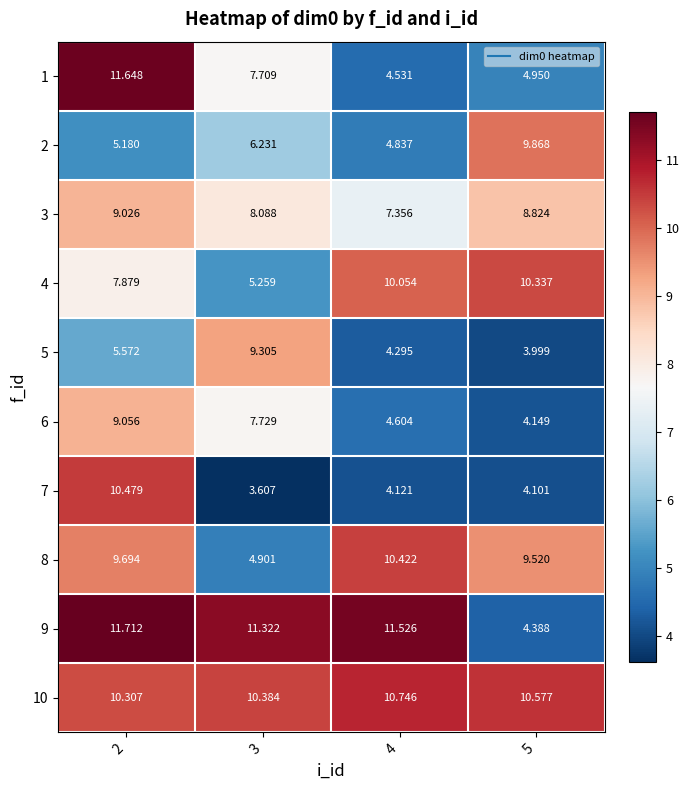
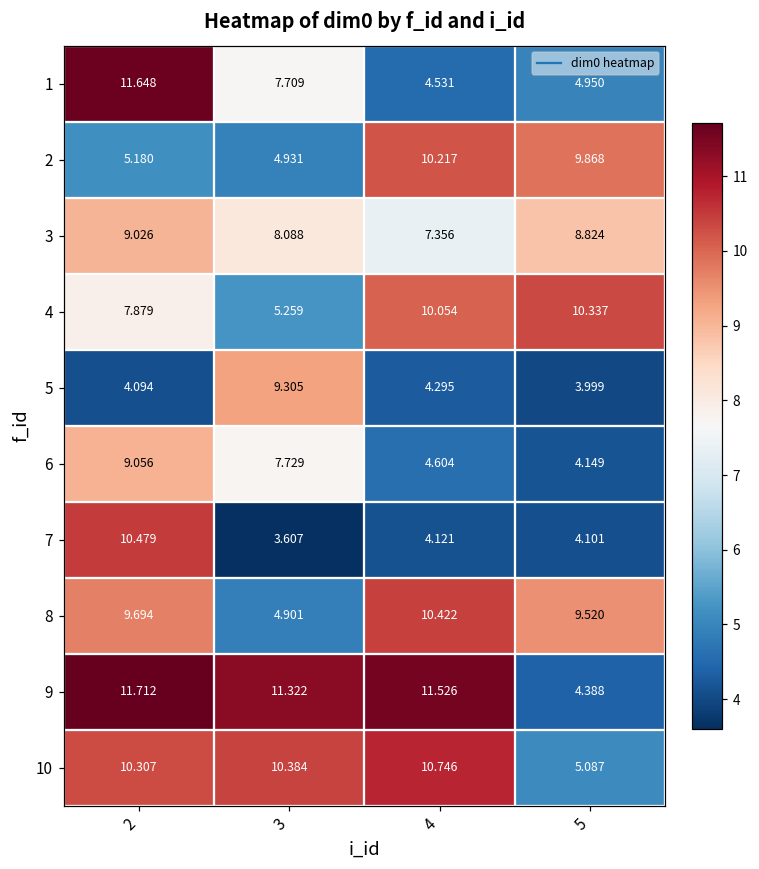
  {
    "1": {
      "2": 11.648,
      "3": 7.709,
      "4": 4.531,
      "5": 4.950
    },
    "2": {
      "2": 5.180,
-     "3": 6.231,
-     "4": 4.837,
+     "3": 4.931,
+     "4": 10.217,
      "5": 9.868
    },
    "3": {
      "2": 9.026,
      "3": 8.088,
      "4": 7.356,
      "5": 8.824
    },
    "4": {
      "2": 7.879,
      "3": 5.259,
      "4": 10.054,
      "5": 10.337
    },
    "5": {
-     "2": 5.572,
+     "2": 4.094,
      "3": 9.305,
      "4": 4.295,
      "5": 3.999
    },
    "6": {
      "2": 9.056,
      "3": 7.729,
      "4": 4.604,
      "5": 4.149
    },
    "7": {
      "2": 10.479,
      "3": 3.607,
      "4": 4.121,
      "5": 4.101
    },
    "8": {
      "2": 9.694,
      "3": 4.901,
      "4": 10.422,
      "5": 9.520
    },
    "9": {
      "2": 11.712,
      "3": 11.322,
      "4": 11.526,
      "5": 4.388
    },
    "10": {
      "2": 10.307,
      "3": 10.384,
      "4": 10.746,
-     "5": 10.577
+     "5": 5.087
    }
  }
